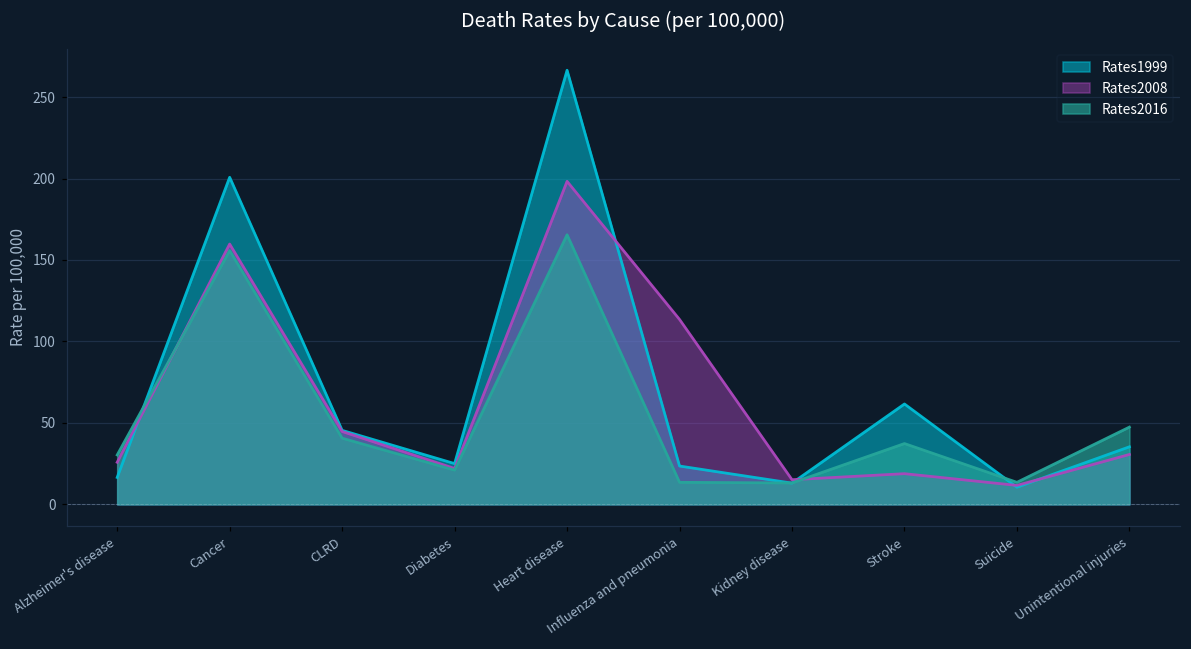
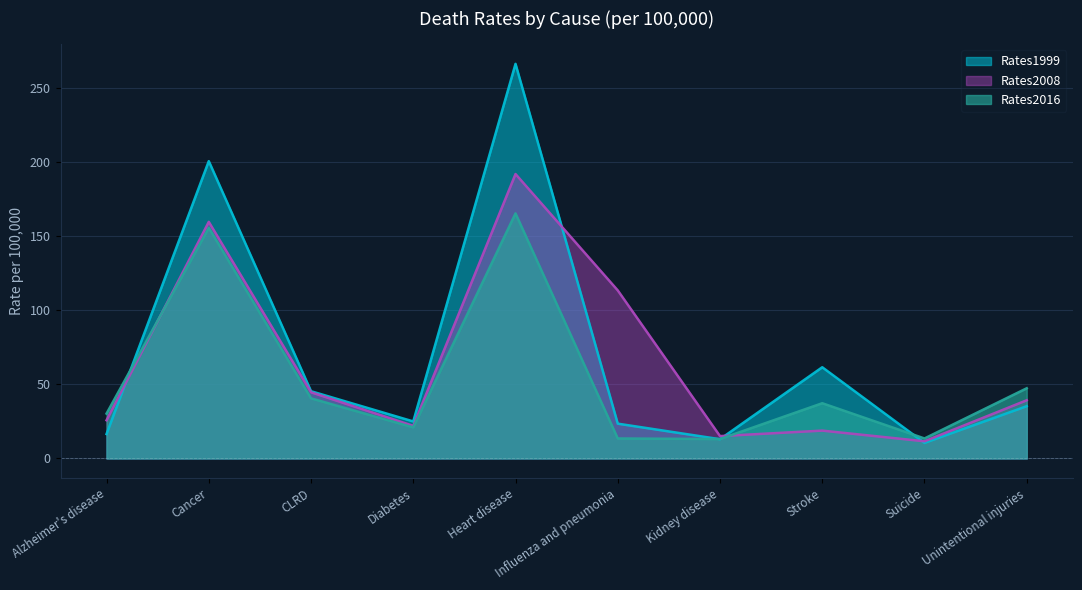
  {
    "Rates2008": {
      "Alzheimer's disease": 26,
      "Cancer": 160,
-     "Heart disease": 198,
+     "Heart disease": 192,
      "Influenza and pneumonia": 114,
      "Kidney disease": 15,
      "Stroke": 19,
-     "Unintentional injuries": 31
+     "Unintentional injuries": 39
    }
  }
